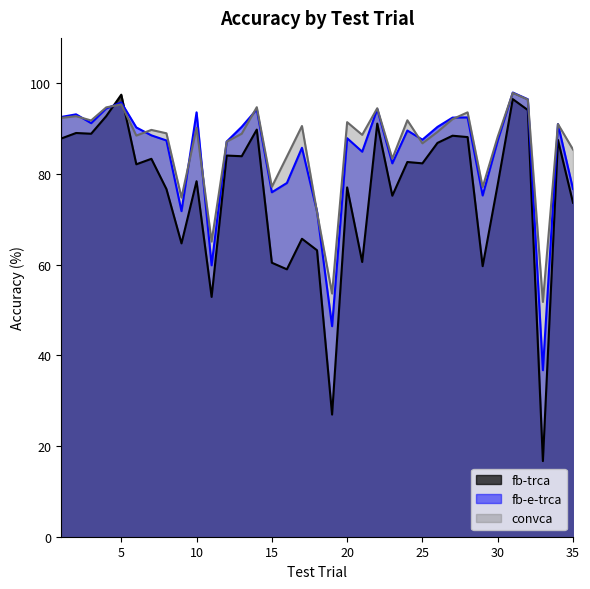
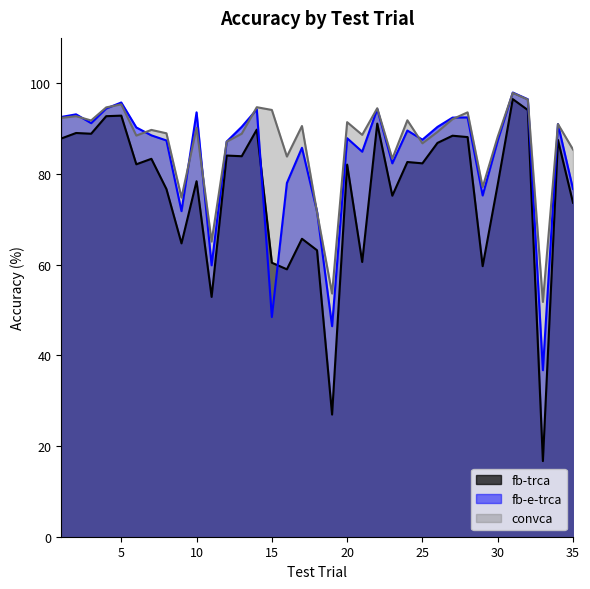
  {
    "fb-trca": {
-     "5": 97,
+     "5": 93,
      "10": 78,
      "15": 60,
-     "20": 77,
+     "20": 82,
      "25": 82,
      "30": 78,
      "35": 74
    },
    "fb-e-trca": {
      "10": 94,
-     "15": 76,
+     "15": 48,
      "20": 88,
      "25": 88,
      "30": 87,
      "35": 77
    },
    "convca": {
      "10": 90,
-     "15": 77,
+     "15": 94,
      "20": 91,
      "25": 87,
      "30": 88,
      "35": 85
    }
  }
